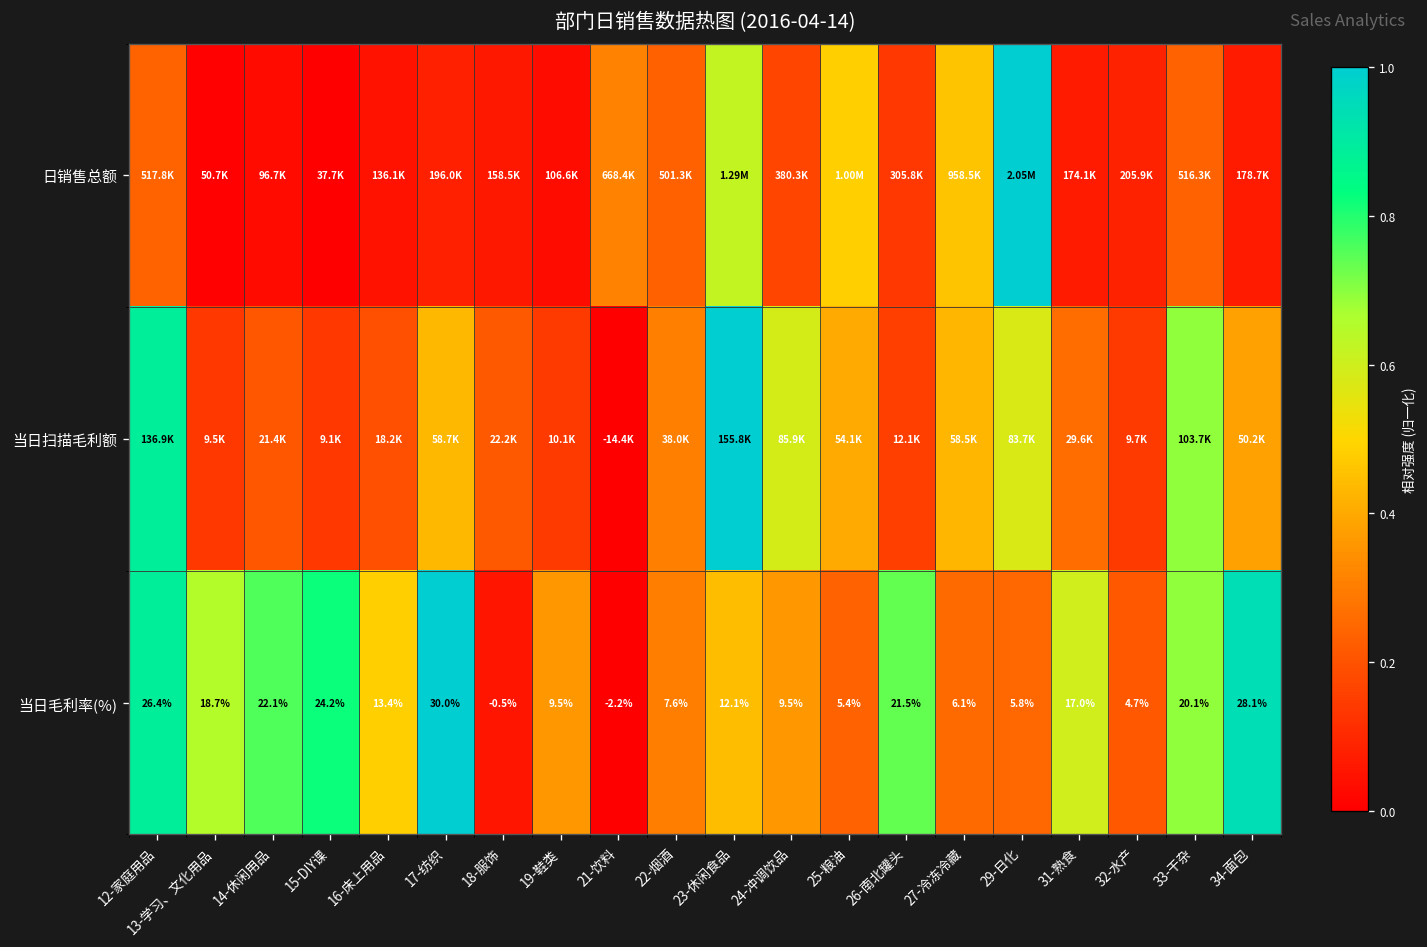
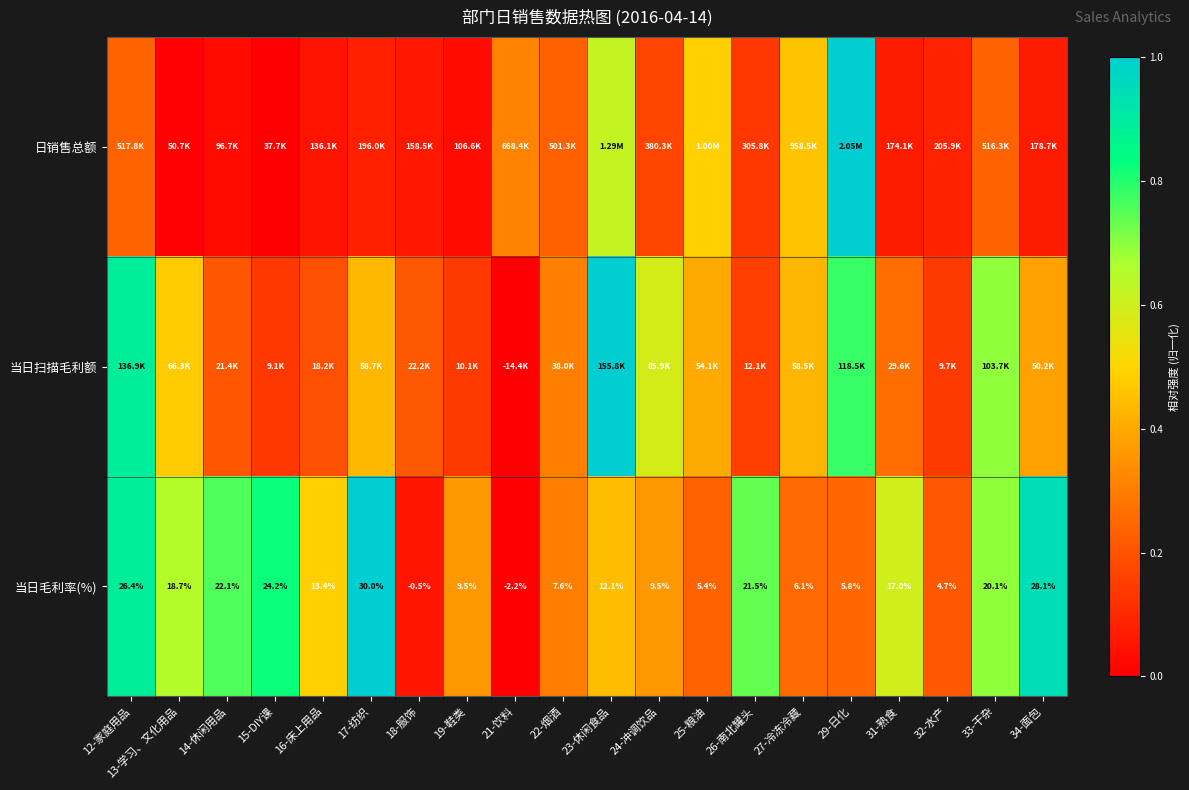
  {
    "日销售总额": {
      "12-家庭用品": "517.8K",
      "13-学习、文化用品": "50.7K",
      "14-休闲用品": "96.7K",
      "15-DIY课": "37.7K",
      "16-床上用品": "136.1K",
      "17-纺织": "196.0K",
      "18-服饰": "158.5K",
      "19-鞋类": "106.6K",
      "21-饮料": "668.4K",
      "22-烟酒": "501.3K",
      "23-休闲食品": "1.29M",
      "24-冲调饮品": "380.3K",
      "25-粮油": "1.00M",
      "26-南北罐头": "305.8K",
      "27-冷冻冷藏": "958.5K",
      "29-日化": "2.05M",
      "31-熟食": "174.1K",
      "32-水产": "205.9K",
      "33-干杂": "516.3K",
      "34-面包": "178.7K"
    },
    "当日扫描毛利额": {
      "12-家庭用品": "136.9K",
-     "13-学习、文化用品": "9.5K",
+     "13-学习、文化用品": "66.3K",
      "14-休闲用品": "21.4K",
      "15-DIY课": "9.1K",
      "16-床上用品": "18.2K",
      "17-纺织": "58.7K",
      "18-服饰": "22.2K",
      "19-鞋类": "10.1K",
      "21-饮料": "-14.4K",
      "22-烟酒": "38.0K",
      "23-休闲食品": "155.8K",
      "24-冲调饮品": "85.9K",
      "25-粮油": "54.1K",
      "26-南北罐头": "12.1K",
      "27-冷冻冷藏": "58.5K",
-     "29-日化": "83.7K",
+     "29-日化": "118.5K",
      "31-熟食": "29.6K",
      "32-水产": "9.7K",
      "33-干杂": "103.7K",
      "34-面包": "50.2K"
    },
    "当日毛利率(%)": {
      "12-家庭用品": "26.4%",
      "13-学习、文化用品": "18.7%",
      "14-休闲用品": "22.1%",
      "15-DIY课": "24.2%",
      "16-床上用品": "13.4%",
      "17-纺织": "30.0%",
      "18-服饰": "-0.5%",
      "19-鞋类": "9.5%",
      "21-饮料": "-2.2%",
      "22-烟酒": "7.6%",
      "23-休闲食品": "12.1%",
      "24-冲调饮品": "9.5%",
      "25-粮油": "5.4%",
      "26-南北罐头": "21.5%",
      "27-冷冻冷藏": "6.1%",
      "29-日化": "5.8%",
      "31-熟食": "17.0%",
      "32-水产": "4.7%",
      "33-干杂": "20.1%",
      "34-面包": "28.1%"
    }
  }
